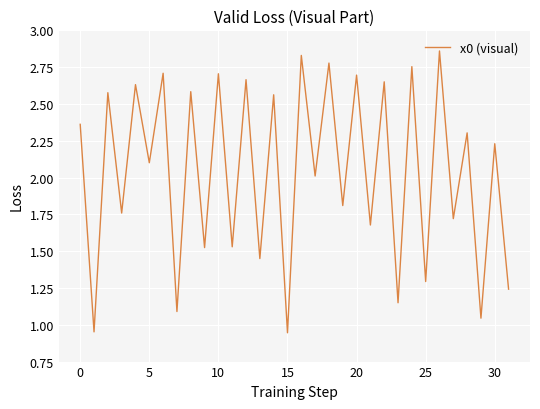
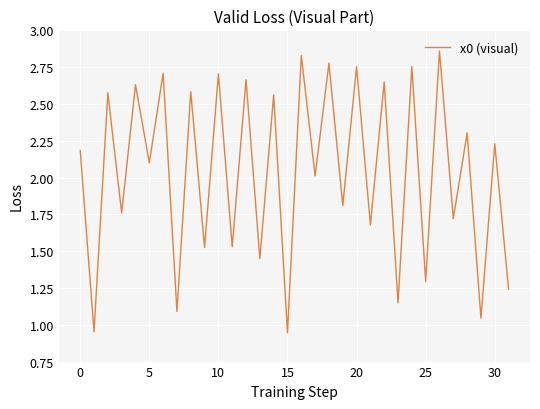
  {
-   "0": 2.36,
+   "0": 2.18,
    "5": 2.10,
    "10": 2.70,
    "15": 0.95,
-   "20": 2.70,
+   "20": 2.75,
    "25": 1.29,
    "30": 2.23
  }
